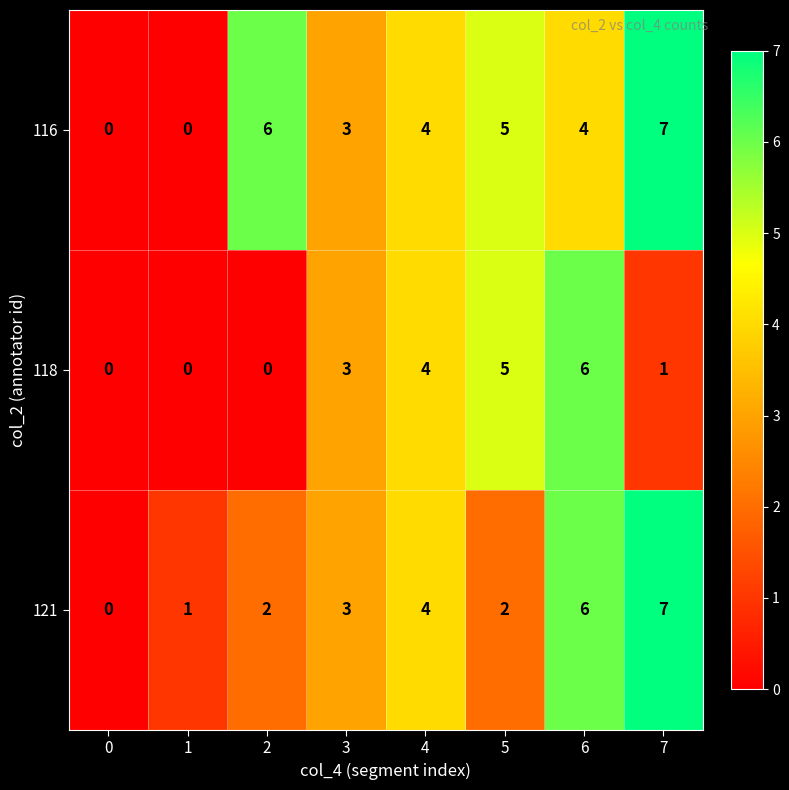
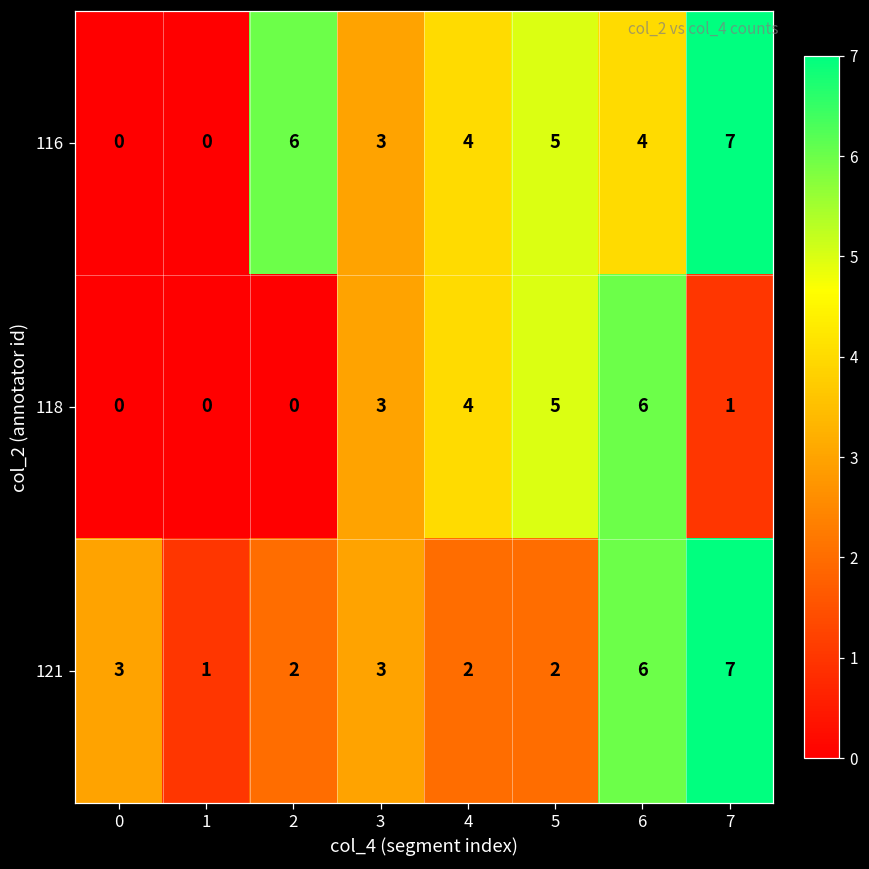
  {
    "116": {
      "0": 0,
      "1": 0,
      "2": 6,
      "3": 3,
      "4": 4,
      "5": 5,
      "6": 4,
      "7": 7
    },
    "118": {
      "0": 0,
      "1": 0,
      "2": 0,
      "3": 3,
      "4": 4,
      "5": 5,
      "6": 6,
      "7": 1
    },
    "121": {
-     "0": 0,
+     "0": 3,
      "1": 1,
      "2": 2,
      "3": 3,
-     "4": 4,
+     "4": 2,
      "5": 2,
      "6": 6,
      "7": 7
    }
  }
